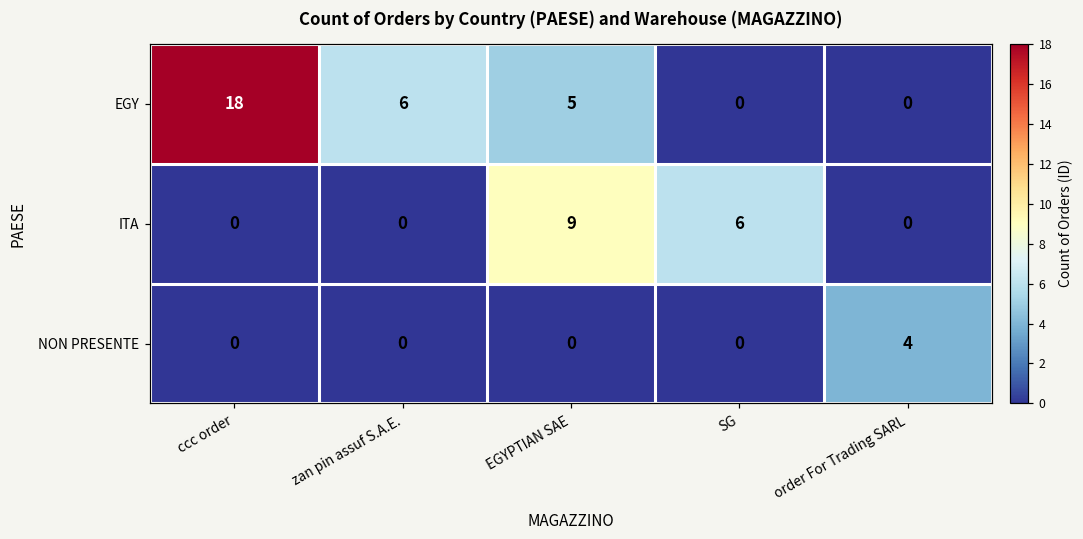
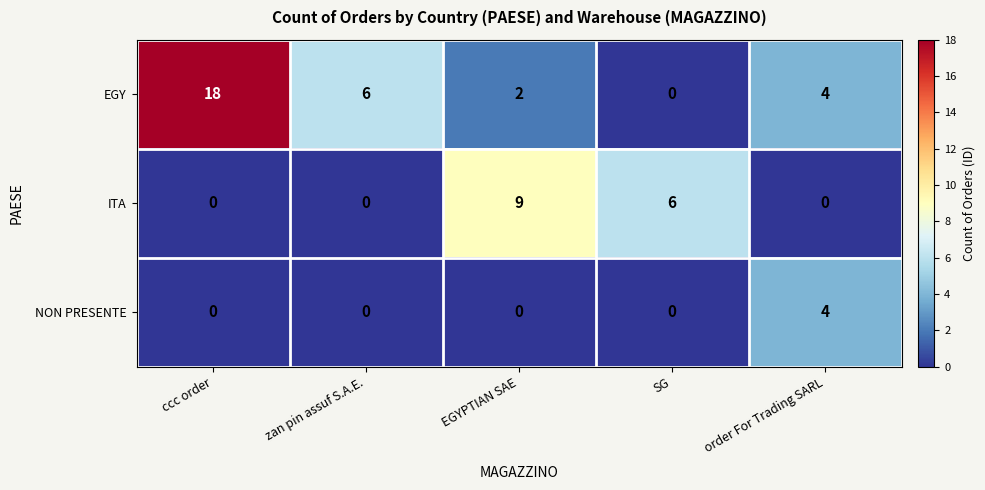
  {
    "EGY": {
      "ccc order": 18,
      "zan pin assuf S.A.E.": 6,
-     "EGYPTIAN SAE": 5,
+     "EGYPTIAN SAE": 2,
      "SG": 0,
-     "order For Trading SARL": 0
+     "order For Trading SARL": 4
    },
    "ITA": {
      "ccc order": 0,
      "zan pin assuf S.A.E.": 0,
      "EGYPTIAN SAE": 9,
      "SG": 6,
      "order For Trading SARL": 0
    },
    "NON PRESENTE": {
      "ccc order": 0,
      "zan pin assuf S.A.E.": 0,
      "EGYPTIAN SAE": 0,
      "SG": 0,
      "order For Trading SARL": 4
    }
  }
